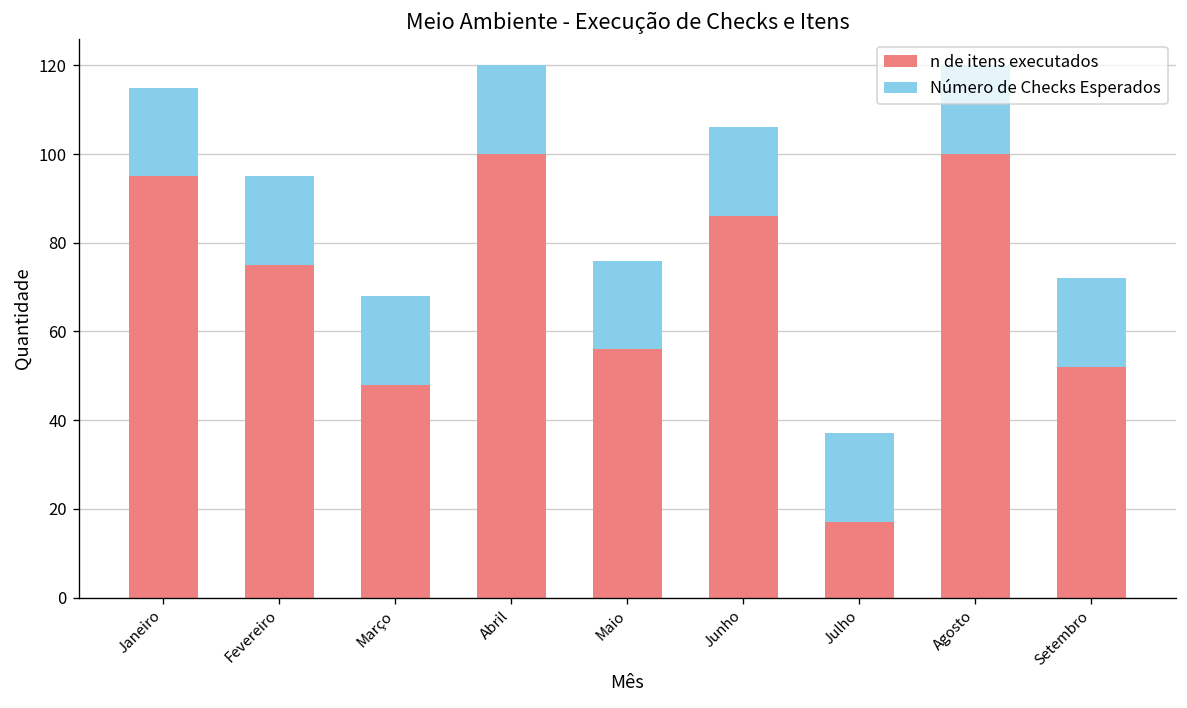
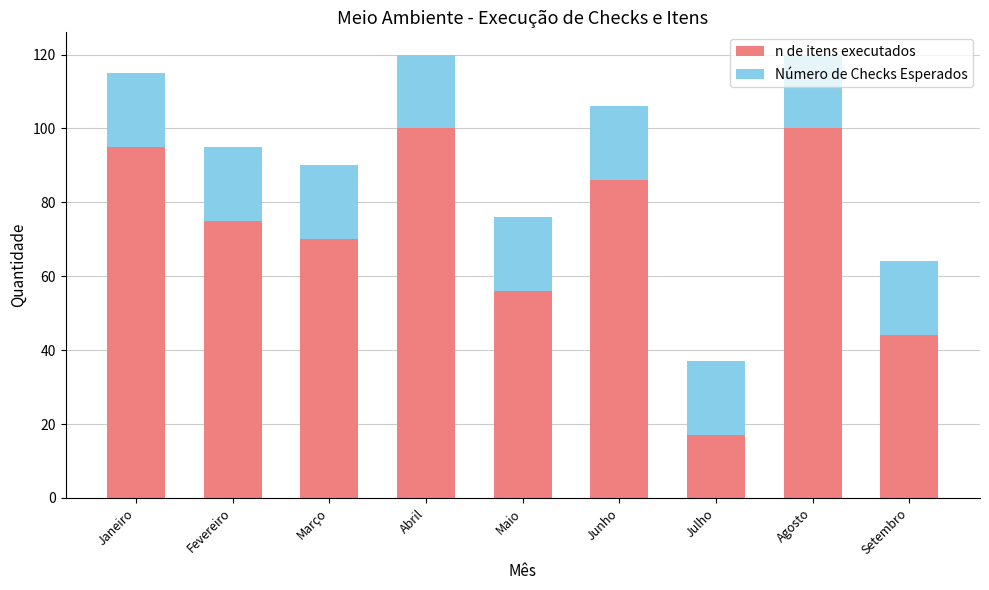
  {
    "n de itens executados": {
      "Janeiro": 95,
      "Fevereiro": 75,
-     "Março": 48,
+     "Março": 70,
      "Abril": 100,
      "Maio": 56,
      "Junho": 86,
      "Julho": 17,
      "Agosto": 100,
-     "Setembro": 52
+     "Setembro": 44
    },
    "Número de Checks Esperados": {
      "Janeiro": 20,
      "Fevereiro": 20,
      "Março": 20,
      "Abril": 20,
      "Maio": 20,
      "Junho": 20,
      "Julho": 20,
      "Setembro": 20
    }
  }
